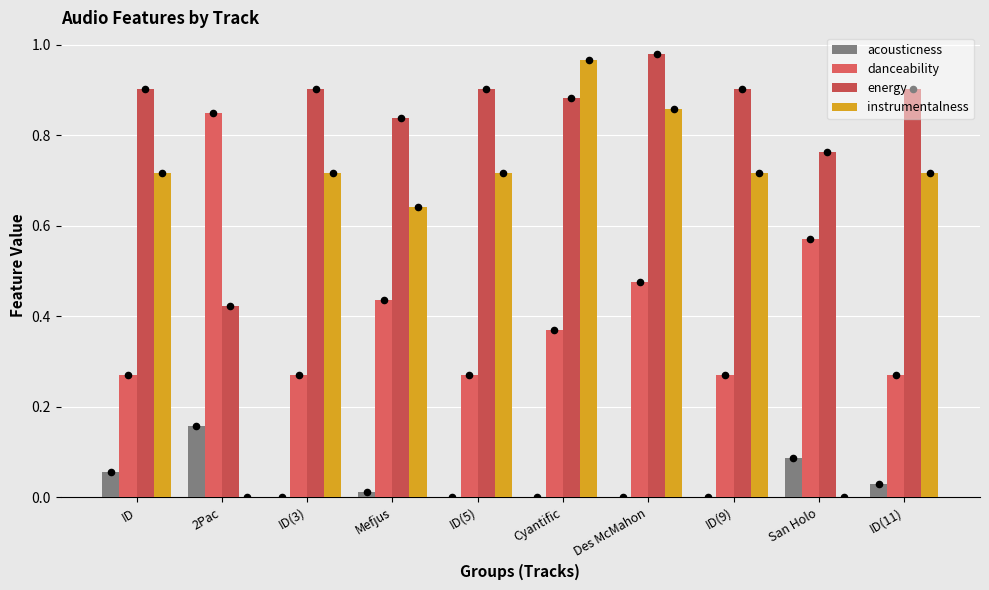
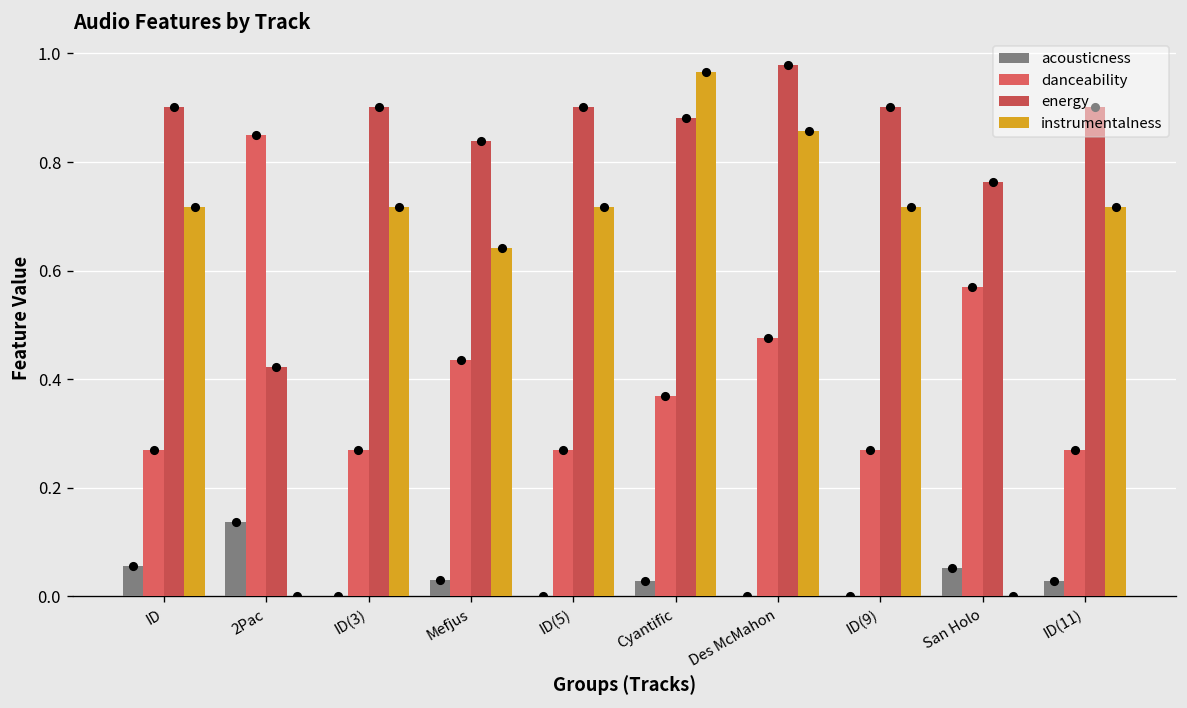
  {
    "acousticness": {
      "ID": 0.06,
-     "2Pac": 0.16,
-     "Mefjus": 0.01,
-     "Cyantific": 0.00,
-     "San Holo": 0.09,
+     "2Pac": 0.14,
+     "Mefjus": 0.03,
+     "Cyantific": 0.03,
+     "San Holo": 0.05,
      "ID(11)": 0.03
    },
    "instrumentalness": {
      "ID": 0.72,
      "ID(3)": 0.72,
      "Mefjus": 0.64,
      "ID(5)": 0.72,
      "Cyantific": 0.97,
      "Des McMahon": 0.86,
      "ID(9)": 0.72,
      "ID(11)": 0.72
    }
  }
